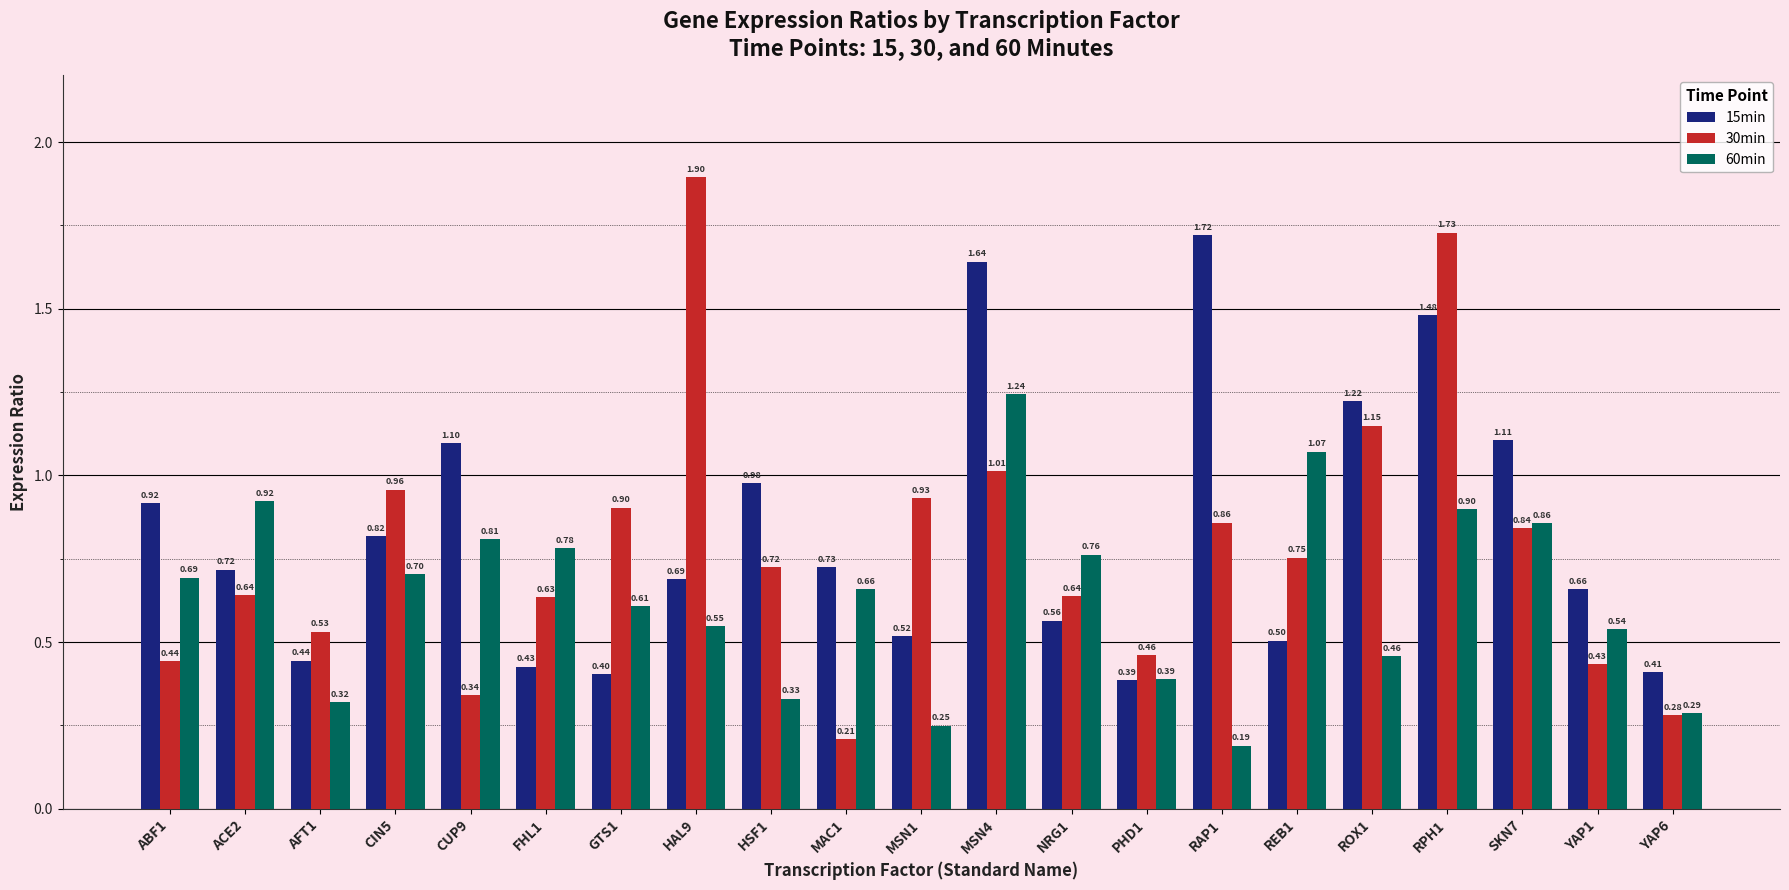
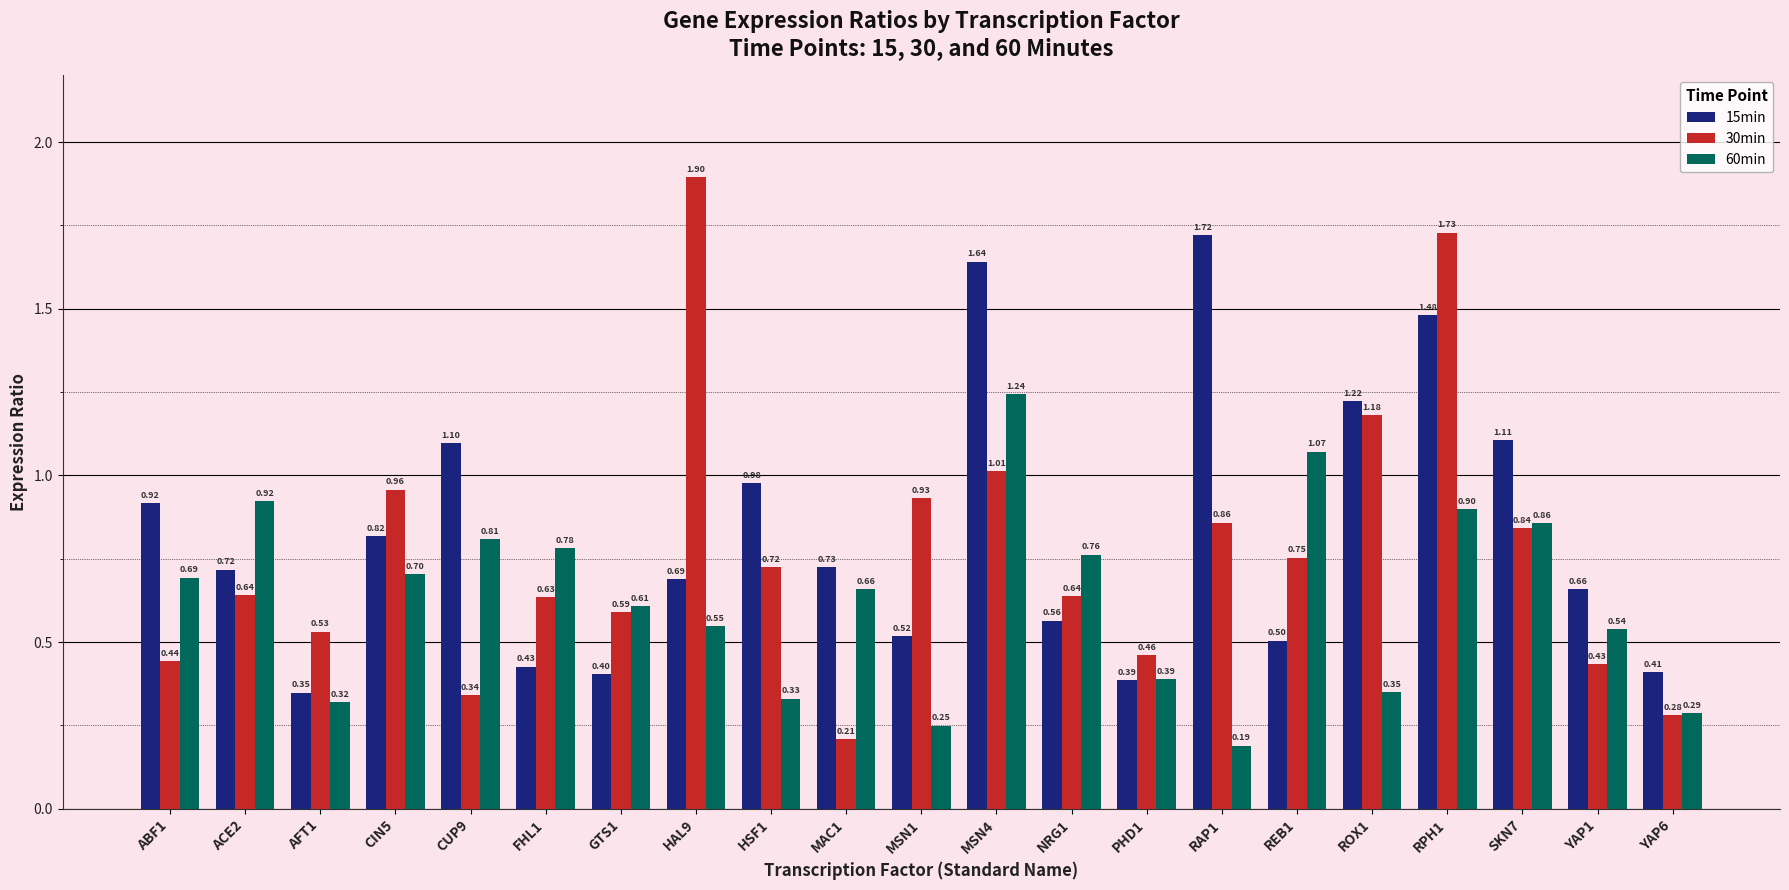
  {
    "15min": {
      "ABF1": 0.92,
      "ACE2": 0.72,
-     "AFT1": 0.44,
+     "AFT1": 0.35,
      "CIN5": 0.82,
      "CUP9": 1.10,
      "FHL1": 0.43,
      "GTS1": 0.40,
      "HAL9": 0.69,
      "HSF1": 0.98,
      "MAC1": 0.73,
      "MSN1": 0.52,
      "MSN4": 1.64,
      "NRG1": 0.56,
      "PHD1": 0.39,
      "RAP1": 1.72,
      "REB1": 0.50,
      "ROX1": 1.22,
      "RPH1": 1.48,
      "SKN7": 1.11,
      "YAP1": 0.66,
      "YAP6": 0.41
    },
    "30min": {
      "ABF1": 0.44,
      "ACE2": 0.64,
      "AFT1": 0.53,
      "CIN5": 0.96,
      "CUP9": 0.34,
      "FHL1": 0.63,
-     "GTS1": 0.90,
+     "GTS1": 0.59,
      "HAL9": 1.90,
      "HSF1": 0.72,
      "MAC1": 0.21,
      "MSN1": 0.93,
      "MSN4": 1.01,
      "NRG1": 0.64,
      "PHD1": 0.46,
      "RAP1": 0.86,
      "REB1": 0.75,
-     "ROX1": 1.15,
+     "ROX1": 1.18,
      "RPH1": 1.73,
      "SKN7": 0.84,
      "YAP1": 0.43,
      "YAP6": 0.28
    },
    "60min": {
      "ABF1": 0.69,
      "ACE2": 0.92,
      "AFT1": 0.32,
      "CIN5": 0.70,
      "CUP9": 0.81,
      "FHL1": 0.78,
      "GTS1": 0.61,
      "HAL9": 0.55,
      "HSF1": 0.33,
      "MAC1": 0.66,
      "MSN1": 0.25,
      "MSN4": 1.24,
      "NRG1": 0.76,
      "PHD1": 0.39,
      "RAP1": 0.19,
      "REB1": 1.07,
-     "ROX1": 0.46,
+     "ROX1": 0.35,
      "RPH1": 0.90,
      "SKN7": 0.86,
      "YAP1": 0.54,
      "YAP6": 0.29
    }
  }
